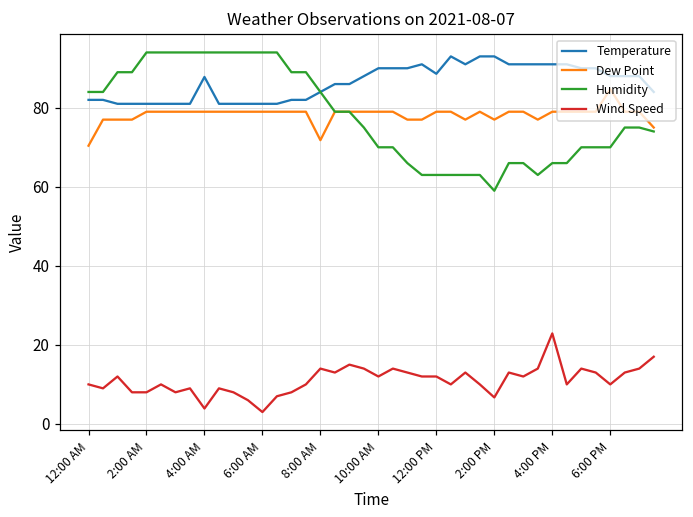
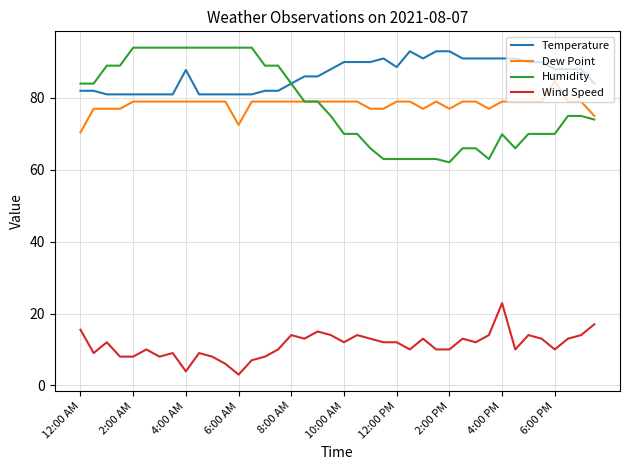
  {
    "Temperature": {
      "12:00 AM": 82,
      "2:00 AM": 81,
      "4:00 AM": 88,
      "6:00 AM": 81,
      "10:00 AM": 90,
      "12:00 PM": 89,
      "2:00 PM": 93,
      "4:00 PM": 91
    },
    "Dew Point": {
      "12:00 AM": 70,
      "2:00 AM": 79,
      "4:00 AM": 79,
-     "6:00 AM": 79,
-     "8:00 AM": 72,
+     "6:00 AM": 73,
+     "8:00 AM": 79,
      "10:00 AM": 79,
      "12:00 PM": 79,
      "2:00 PM": 77,
      "4:00 PM": 79
    },
    "Humidity": {
      "12:00 AM": 84,
      "2:00 AM": 94,
      "4:00 AM": 94,
      "6:00 AM": 94,
      "10:00 AM": 70,
      "12:00 PM": 63,
-     "2:00 PM": 59,
-     "4:00 PM": 66,
+     "2:00 PM": 62,
+     "4:00 PM": 70,
      "6:00 PM": 70
    },
    "Wind Speed": {
-     "12:00 AM": 10,
+     "12:00 AM": 16,
      "2:00 AM": 8,
      "4:00 AM": 4,
      "6:00 AM": 3,
      "8:00 AM": 14,
      "10:00 AM": 12,
      "12:00 PM": 12,
-     "2:00 PM": 7,
+     "2:00 PM": 10,
      "4:00 PM": 23,
      "6:00 PM": 10
    }
  }
